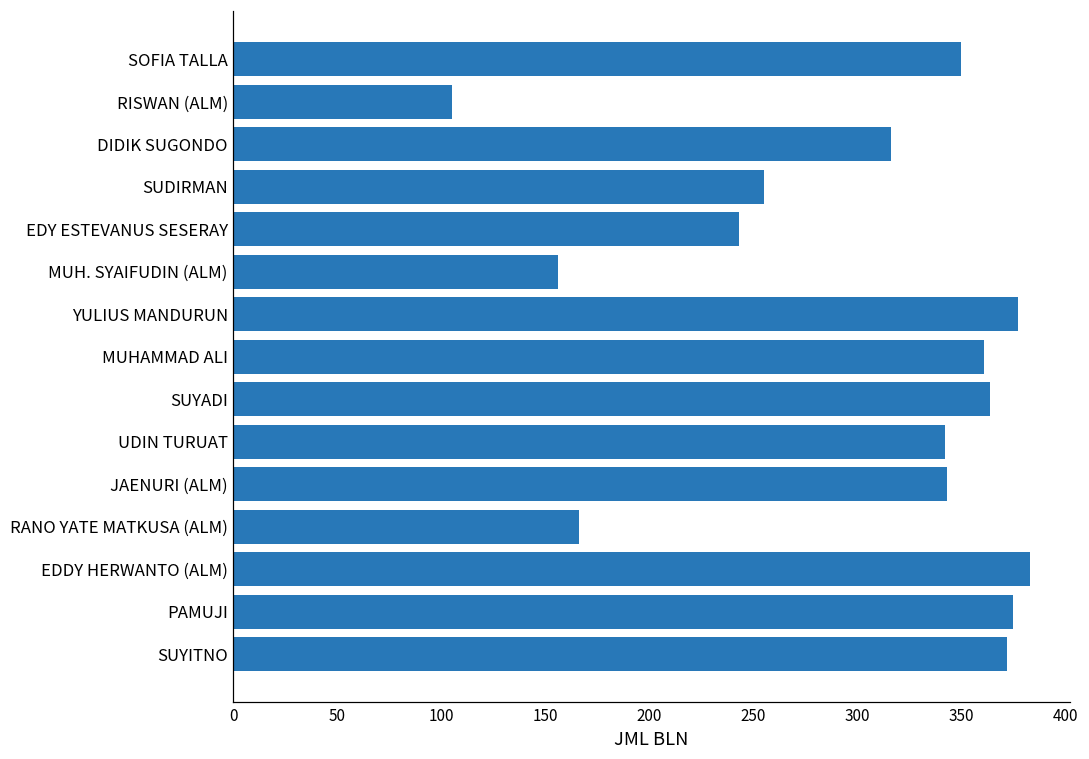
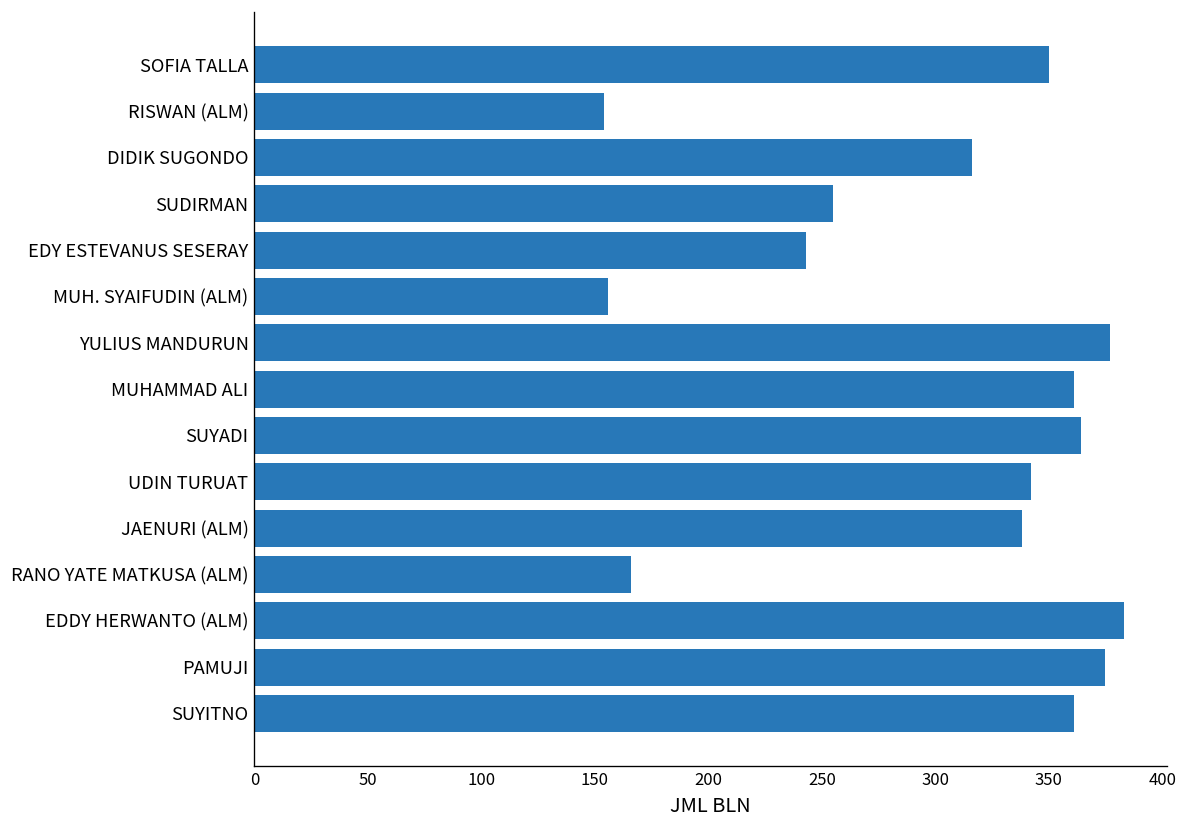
  {
    "SOFIA TALLA": 350,
-   "RISWAN (ALM)": 105,
+   "RISWAN (ALM)": 154,
    "DIDIK SUGONDO": 316,
    "SUDIRMAN": 255,
    "EDY ESTEVANUS SESERAY": 243,
    "MUH. SYAIFUDIN (ALM)": 156,
    "YULIUS MANDURUN": 377,
    "MUHAMMAD ALI": 361,
    "SUYADI": 364,
    "UDIN TURUAT": 342,
-   "JAENURI (ALM)": 343,
+   "JAENURI (ALM)": 338,
    "RANO YATE MATKUSA (ALM)": 166,
    "EDDY HERWANTO (ALM)": 383,
    "PAMUJI": 375,
-   "SUYITNO": 372
+   "SUYITNO": 361
  }
